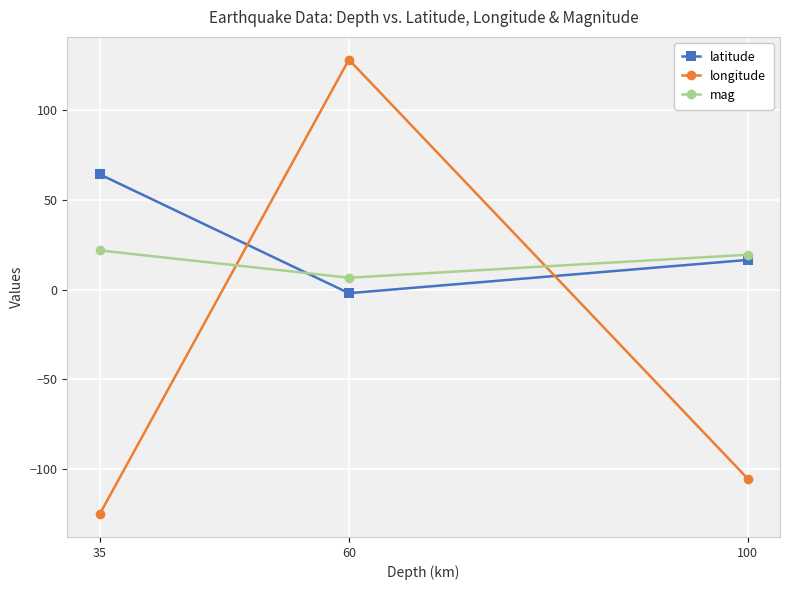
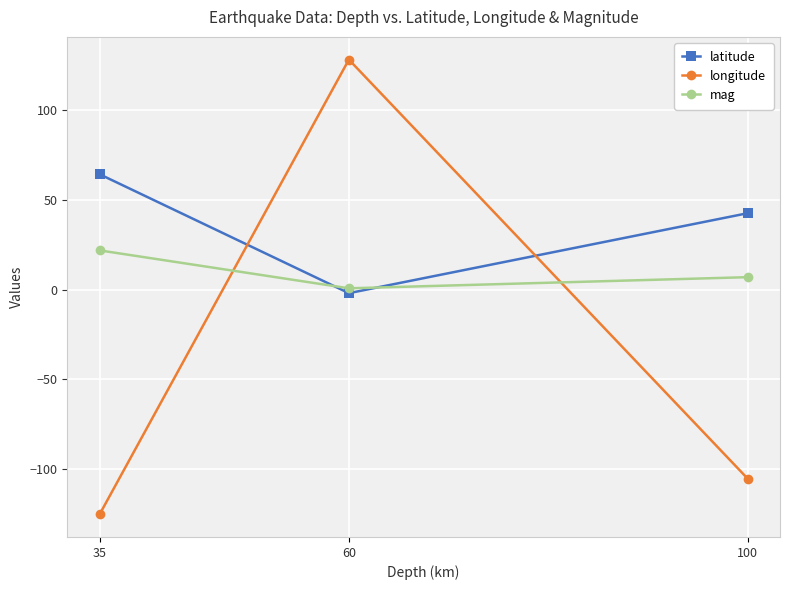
  {
    "latitude": {
      "35": 64,
      "60": -2,
-     "100": 17
+     "100": 43
    },
    "longitude": {
      "35": -125,
      "60": 128,
      "100": -105
    },
    "mag": {
      "35": 22,
-     "60": 7,
-     "100": 19
+     "60": 1,
+     "100": 7
    }
  }
